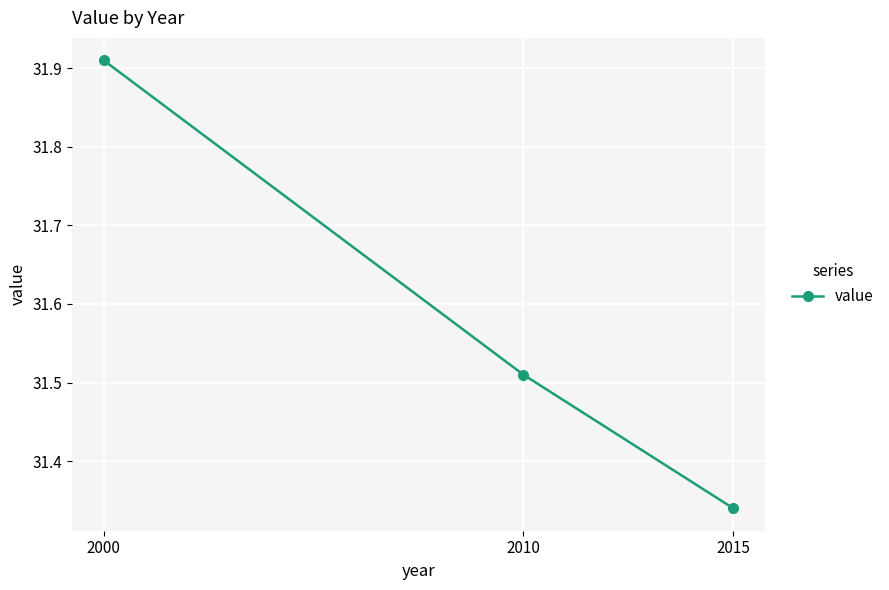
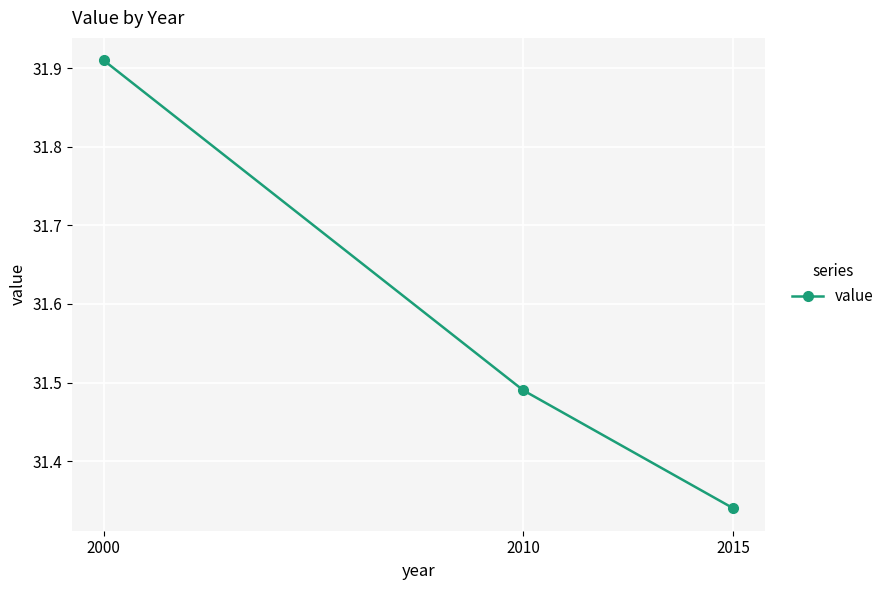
  {
    "2000": 31.91,
-   "2010": 31.51,
+   "2010": 31.49,
    "2015": 31.34
  }
